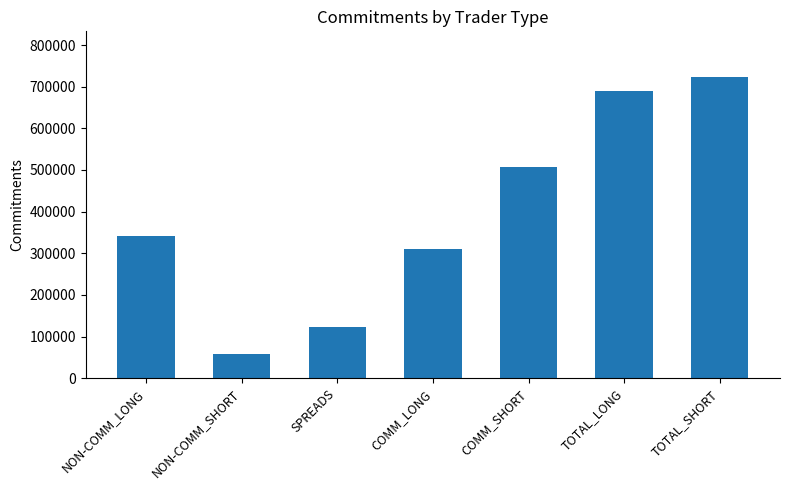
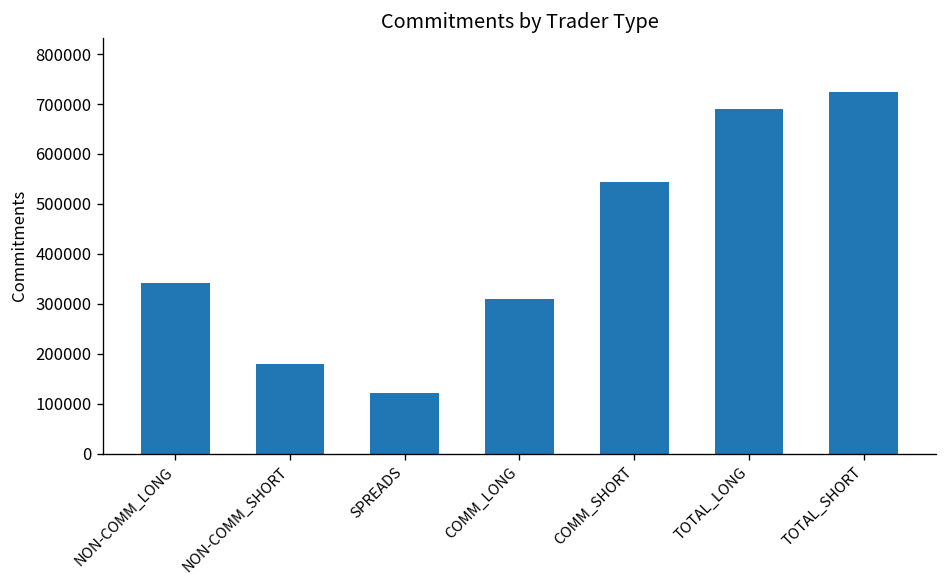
  {
    "NON-COMM_LONG": 340000,
-   "NON-COMM_SHORT": 60000,
+   "NON-COMM_SHORT": 180000,
    "SPREADS": 120000,
    "COMM_LONG": 310000,
-   "COMM_SHORT": 510000,
+   "COMM_SHORT": 540000,
    "TOTAL_LONG": 690000,
    "TOTAL_SHORT": 720000
  }
